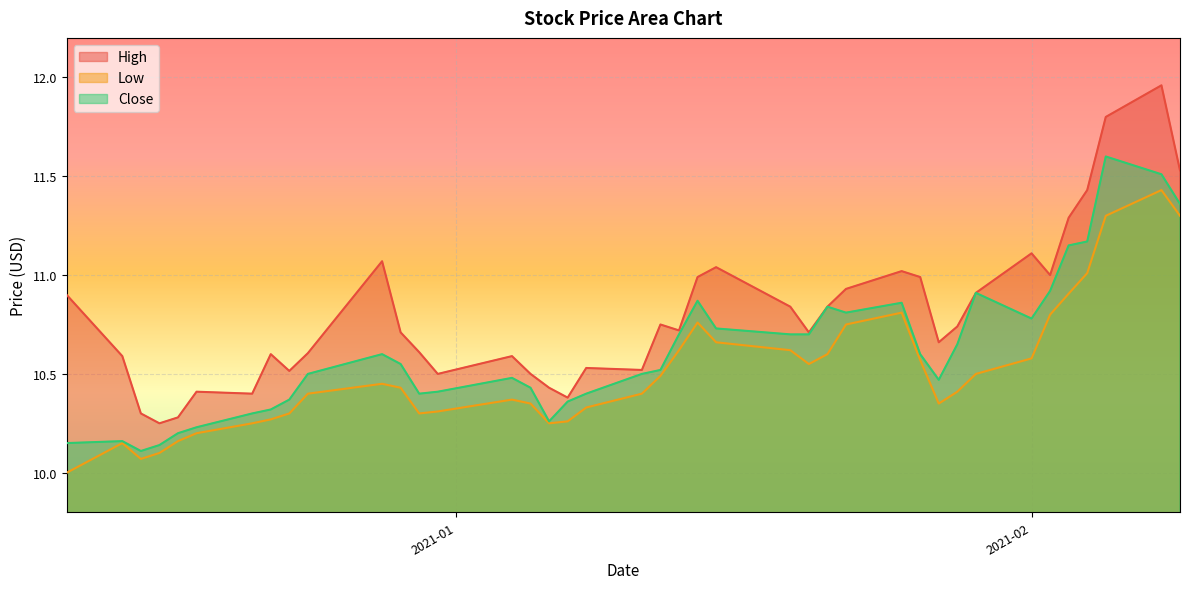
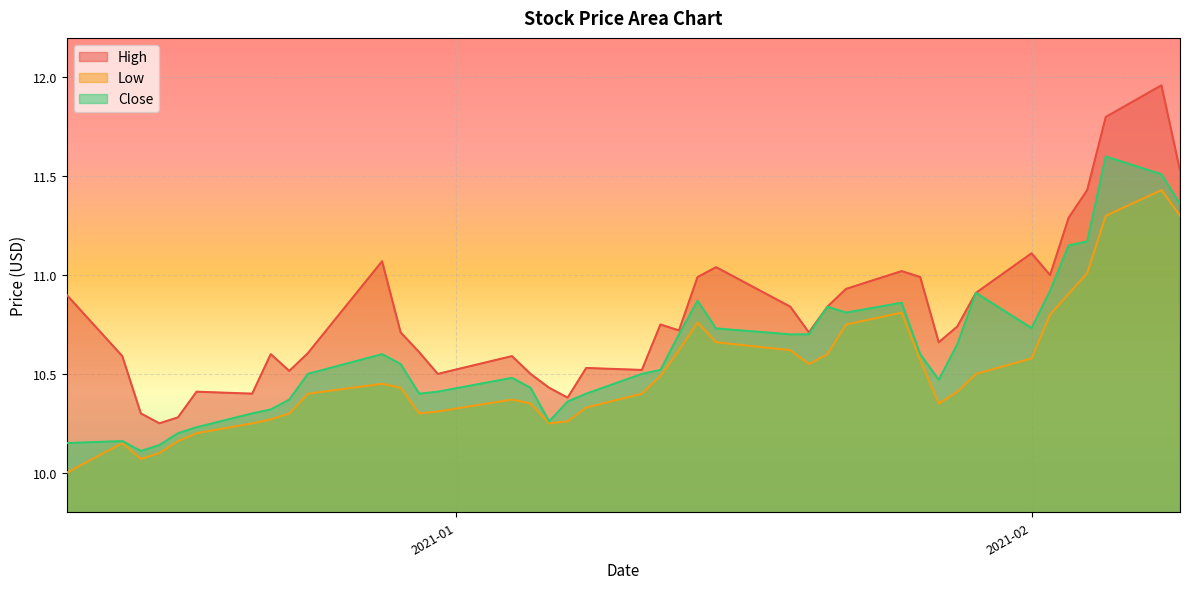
  {
    "High": {
      "2021-02": 11.11
    },
    "Low": {
      "2021-02": 10.58
    },
    "Close": {
-     "2021-02": 10.78
+     "2021-02": 10.73
    }
  }
